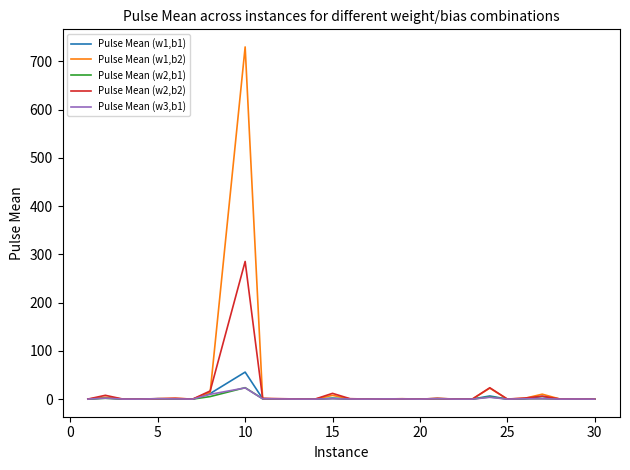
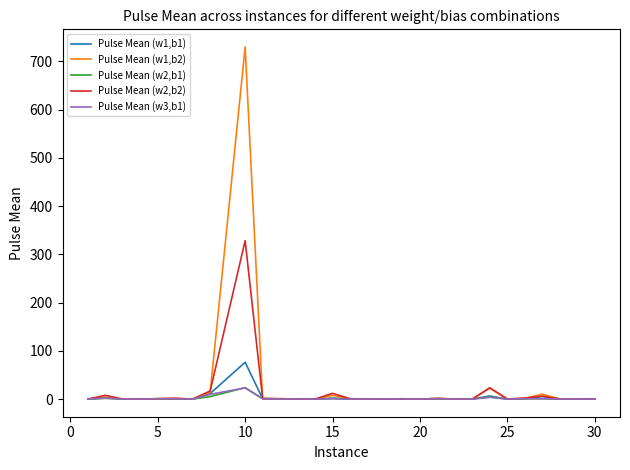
  {
    "Pulse Mean (w1,b1)": {
-     "10": 60
+     "10": 80
    },
    "Pulse Mean (w1,b2)": {
      "10": 730
    },
    "Pulse Mean (w2,b2)": {
-     "10": 290
+     "10": 330
    }
  }
